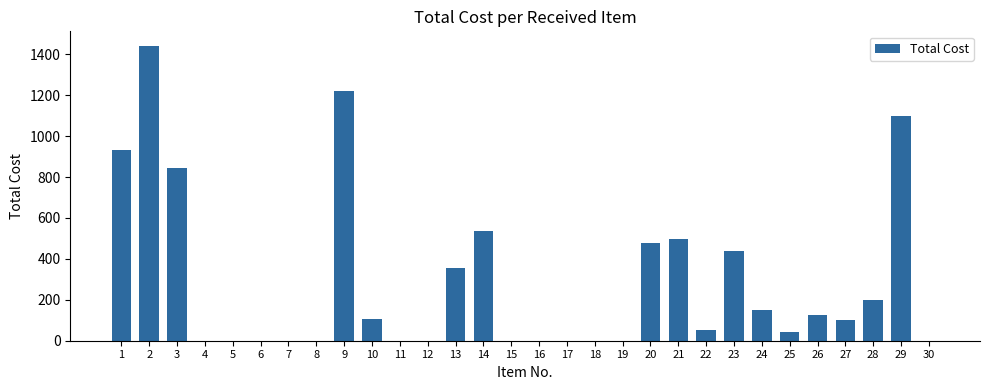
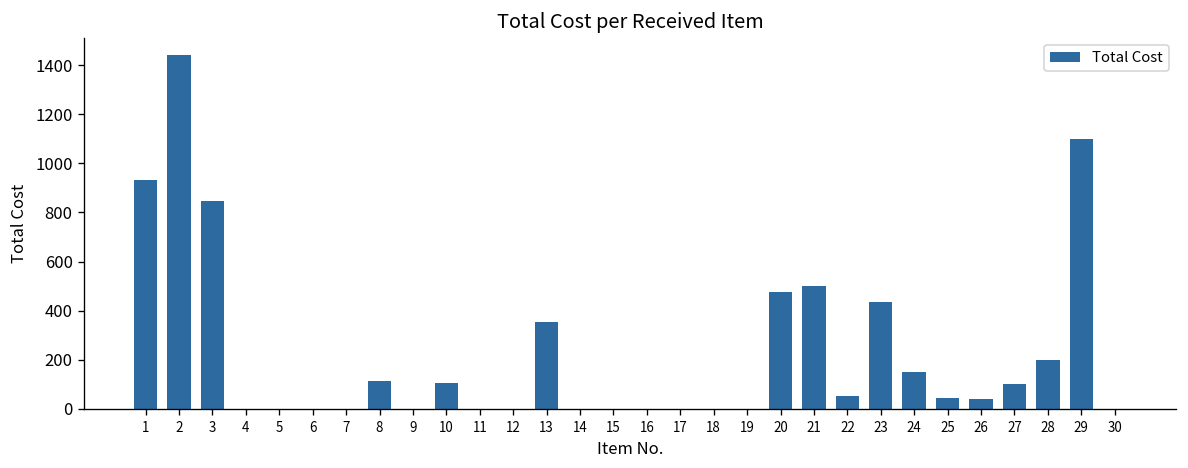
  {
    "1": 930,
    "2": 1440,
    "3": 850,
    "4": 0,
    "5": 0,
    "6": 0,
    "7": 0,
-   "8": 0,
-   "9": 1220,
+   "8": 110,
+   "9": 0,
    "10": 110,
    "11": 0,
    "12": 0,
    "13": 360,
-   "14": 540,
+   "14": 0,
    "15": 0,
    "16": 0,
    "17": 0,
    "18": 0,
    "19": 0,
    "20": 480,
    "21": 500,
    "22": 50,
    "23": 440,
    "24": 150,
    "25": 40,
-   "26": 120,
+   "26": 40,
    "27": 100,
    "28": 200,
    "29": 1100,
    "30": 0
  }
